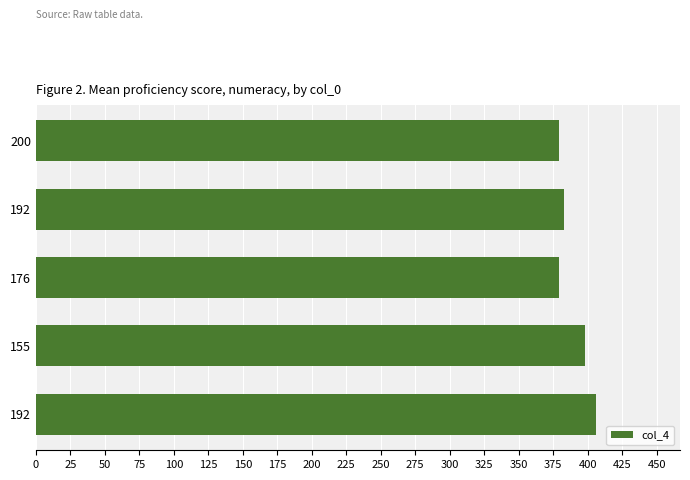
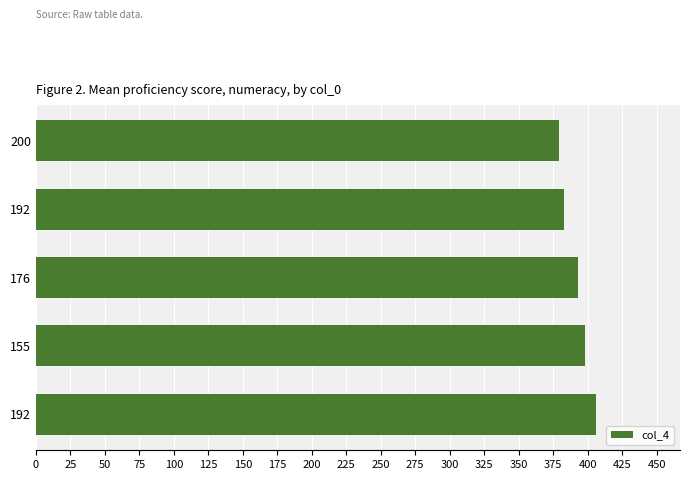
  {
    "200": 379,
-   "176": 379,
+   "176": 393,
    "155": 398
  }
